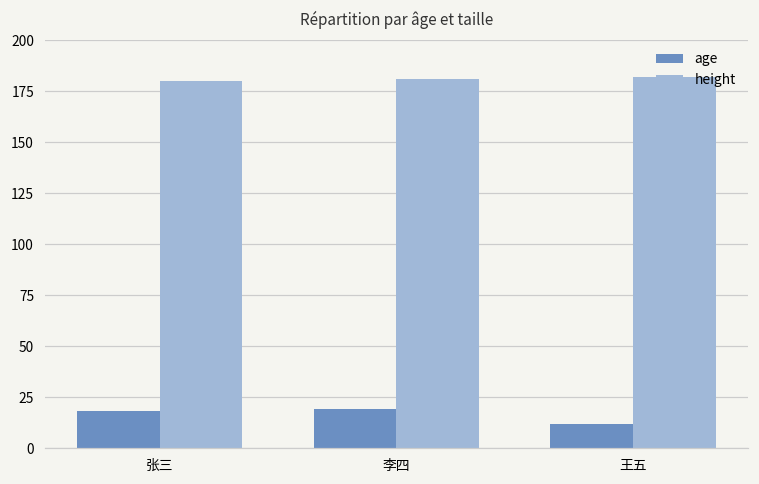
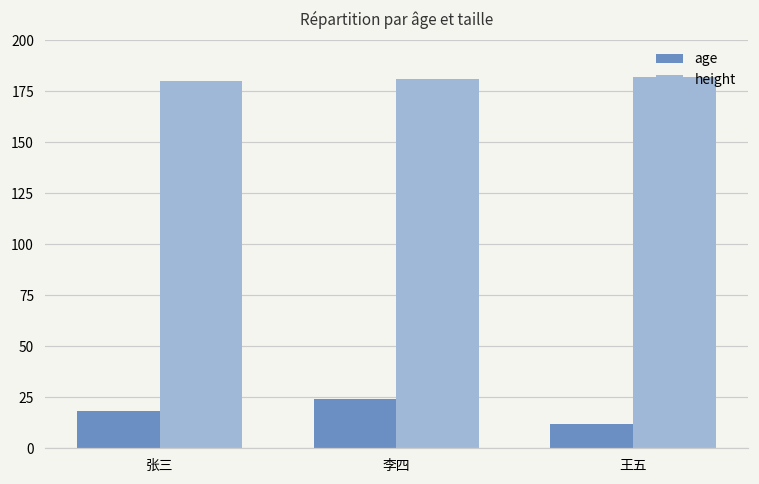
  {
    "age": {
      "张三": 18,
-     "李四": 19,
+     "李四": 24,
      "王五": 12
    },
    "height": {
      "张三": 180,
      "李四": 181,
      "王五": 182
    }
  }
